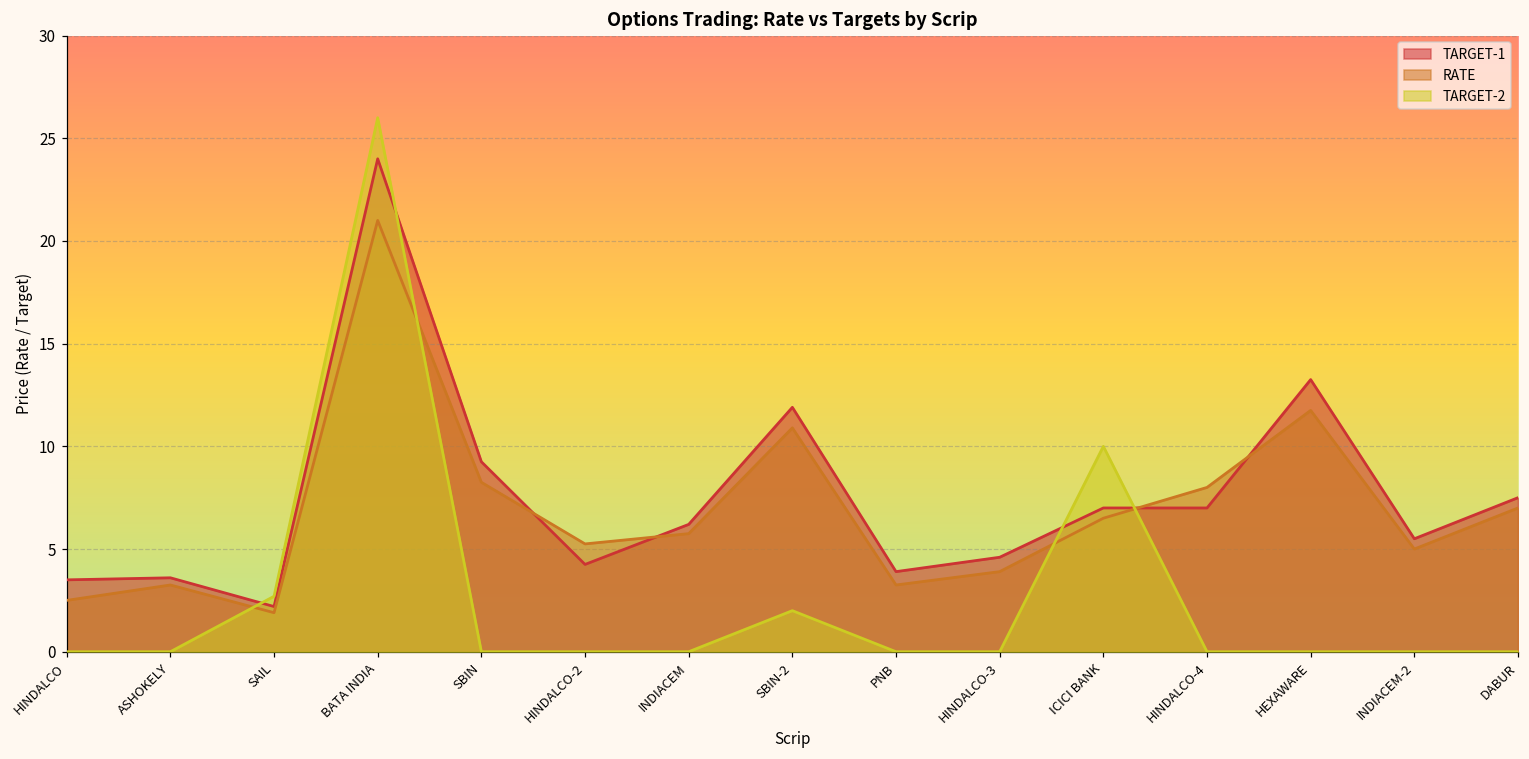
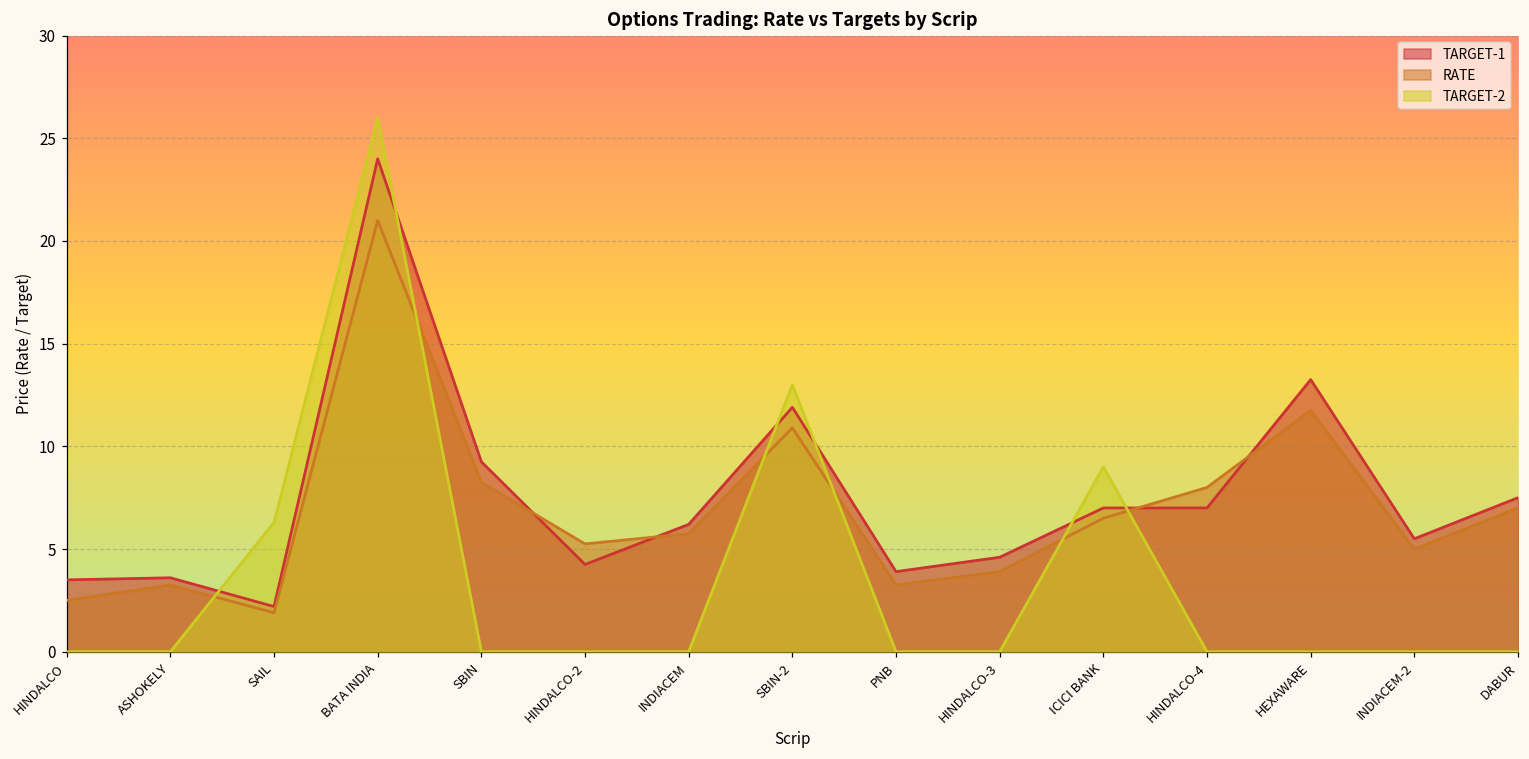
  {
    "TARGET-2": {
      "HINDALCO": 0.0,
      "ASHOKELY": 0.0,
-     "SAIL": 2.7,
+     "SAIL": 6.3,
      "BATA INDIA": 26.0,
      "SBIN": 0.0,
      "HINDALCO-2": 0.0,
      "INDIACEM": 0.0,
-     "SBIN-2": 2,
+     "SBIN-2": 13,
      "PNB": 0.0,
      "HINDALCO-3": 0.0,
-     "ICICI BANK": 10,
+     "ICICI BANK": 9,
      "HINDALCO-4": 0.0,
      "HEXAWARE": 0.0,
      "INDIACEM-2": 0.0,
      "DABUR": 0.0
    }
  }
